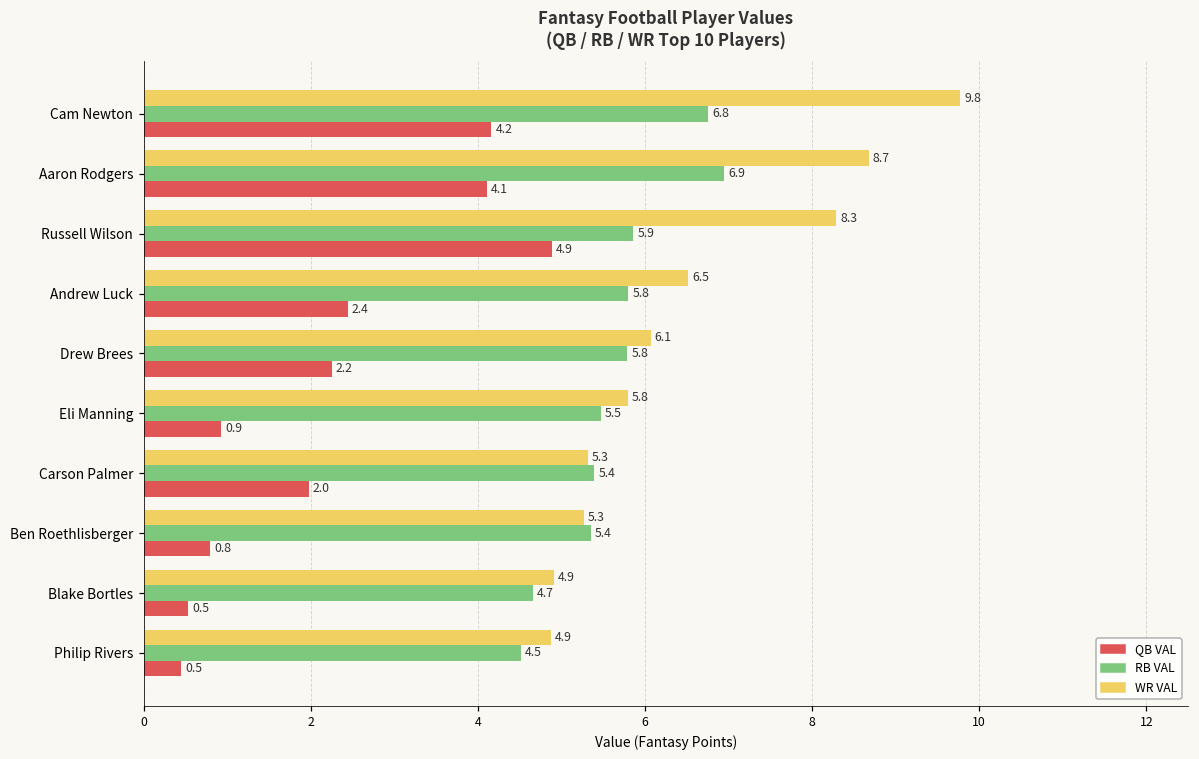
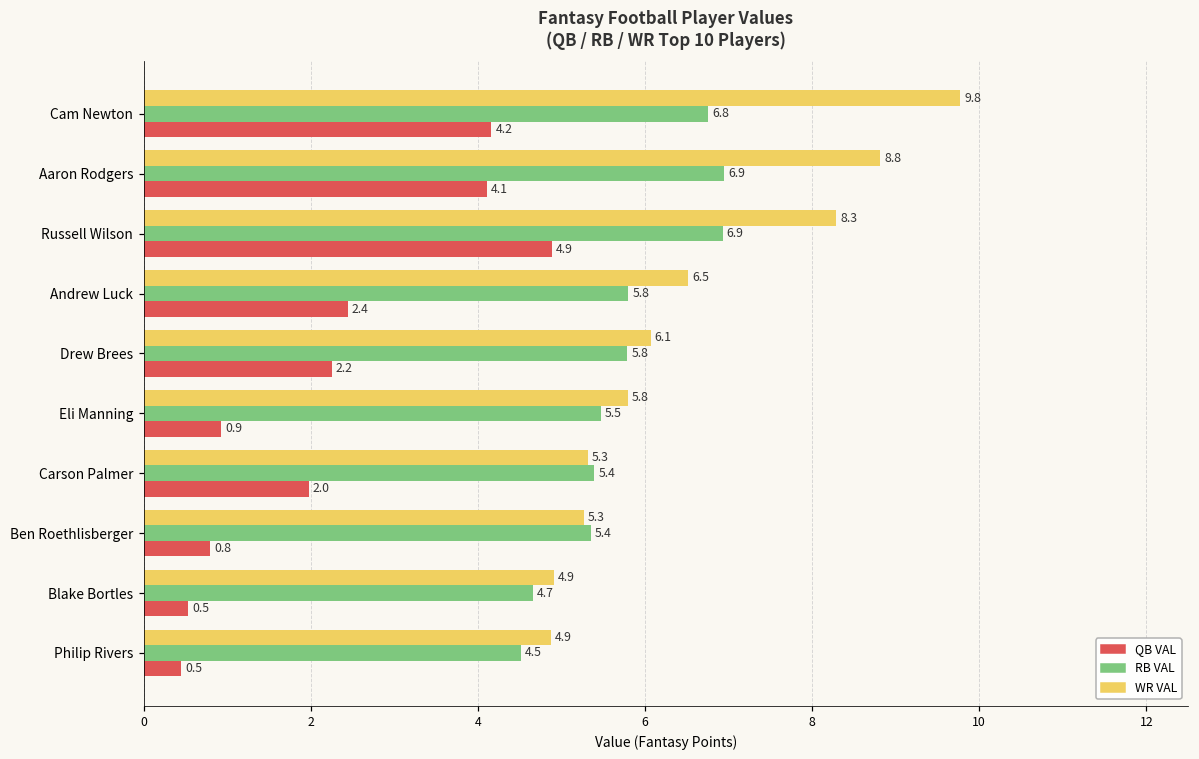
  {
    "QB VAL": {
      "Cam Newton": 4.2,
      "Aaron Rodgers": 4.1,
      "Russell Wilson": 4.9,
      "Andrew Luck": 2.4,
      "Drew Brees": 2.2,
      "Eli Manning": 0.9,
      "Carson Palmer": 2.0,
      "Ben Roethlisberger": 0.8,
      "Blake Bortles": 0.5,
      "Philip Rivers": 0.5
    },
    "RB VAL": {
      "Cam Newton": 6.8,
      "Aaron Rodgers": 6.9,
-     "Russell Wilson": 5.9,
+     "Russell Wilson": 6.9,
      "Andrew Luck": 5.8,
      "Drew Brees": 5.8,
      "Eli Manning": 5.5,
      "Carson Palmer": 5.4,
      "Ben Roethlisberger": 5.4,
      "Blake Bortles": 4.7,
      "Philip Rivers": 4.5
    },
    "WR VAL": {
      "Cam Newton": 9.8,
-     "Aaron Rodgers": 8.7,
+     "Aaron Rodgers": 8.8,
      "Russell Wilson": 8.3,
      "Andrew Luck": 6.5,
      "Drew Brees": 6.1,
      "Eli Manning": 5.8,
      "Carson Palmer": 5.3,
      "Ben Roethlisberger": 5.3,
      "Blake Bortles": 4.9,
      "Philip Rivers": 4.9
    }
  }
